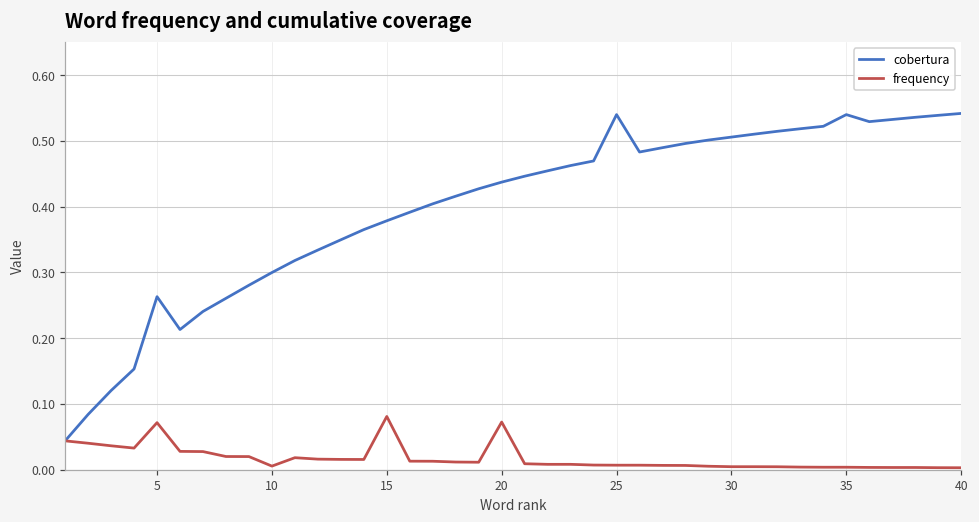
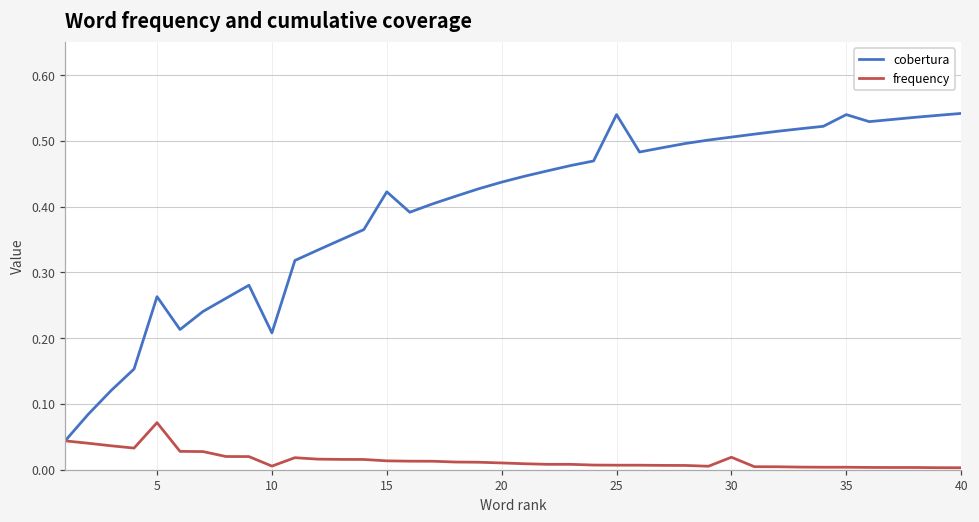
  {
    "cobertura": {
      "5": 0.26,
-     "10": 0.30,
-     "15": 0.38,
+     "10": 0.21,
+     "15": 0.42,
      "20": 0.44,
      "25": 0.54,
      "30": 0.51,
      "35": 0.54,
      "40": 0.54
    },
    "frequency": {
      "5": 0.07,
      "10": 0.01,
-     "15": 0.08,
-     "20": 0.07,
+     "15": 0.01,
+     "20": 0.01,
      "25": 0.01,
-     "30": 0.00,
+     "30": 0.02,
      "35": 0.00,
      "40": 0.00
    }
  }
